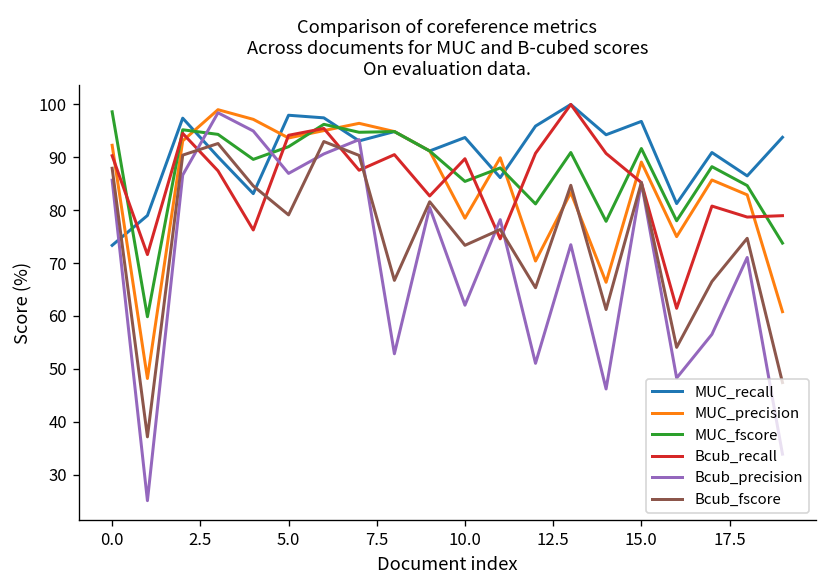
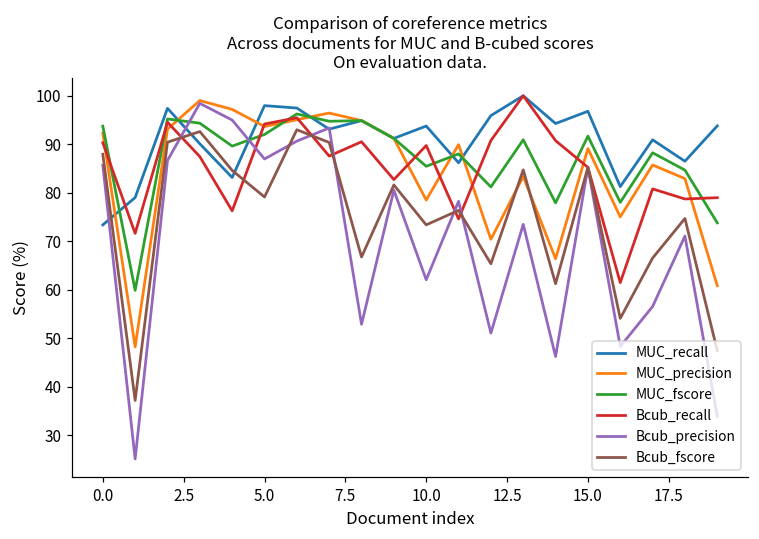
  {
    "MUC_recall": {
      "0.0": 73,
      "5.0": 98,
      "10.0": 94,
      "15.0": 97
    },
    "MUC_precision": {
      "0.0": 92,
      "10.0": 78,
      "15.0": 89
    },
    "MUC_fscore": {
-     "0.0": 99,
+     "0.0": 94,
      "5.0": 92,
      "10.0": 85,
      "15.0": 92
    },
    "Bcub_recall": {
      "0.0": 90,
      "10.0": 90
    },
    "Bcub_precision": {
      "0.0": 86,
      "5.0": 87,
      "10.0": 62
    },
    "Bcub_fscore": {
      "0.0": 88,
      "5.0": 79,
      "10.0": 73
    }
  }
